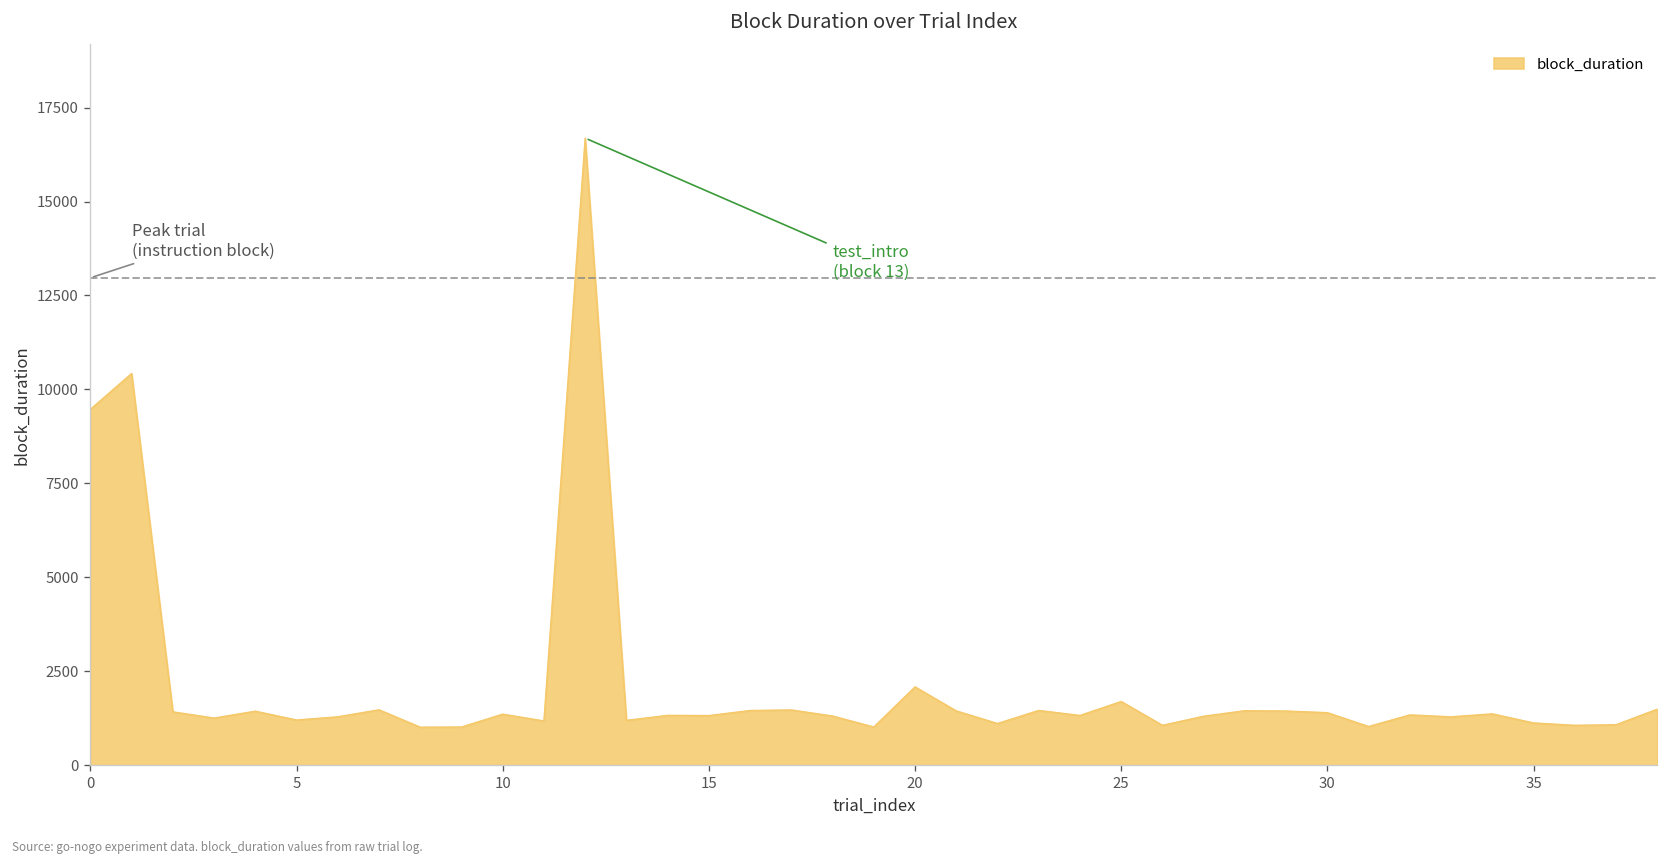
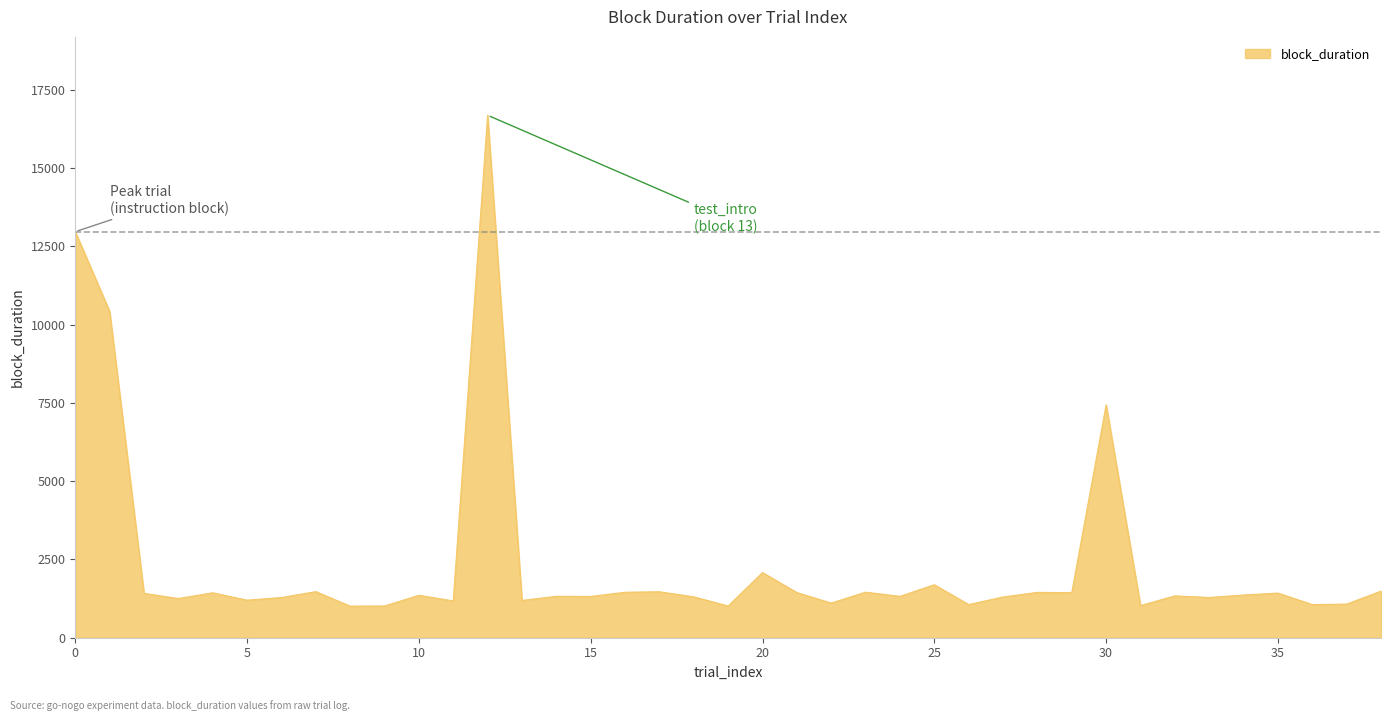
  {
-   "0": 9500,
+   "0": 13000,
    "5": 1200,
    "10": 1400,
    "15": 1300,
    "20": 2100,
    "25": 1700,
-   "30": 1400,
-   "35": 1100
+   "30": 7400,
+   "35": 1400
  }
